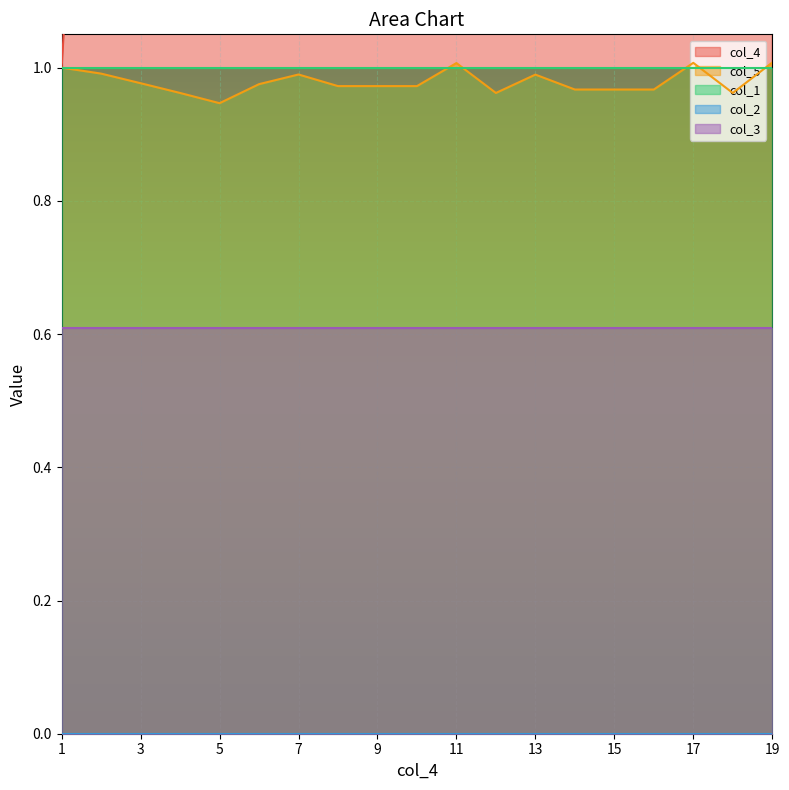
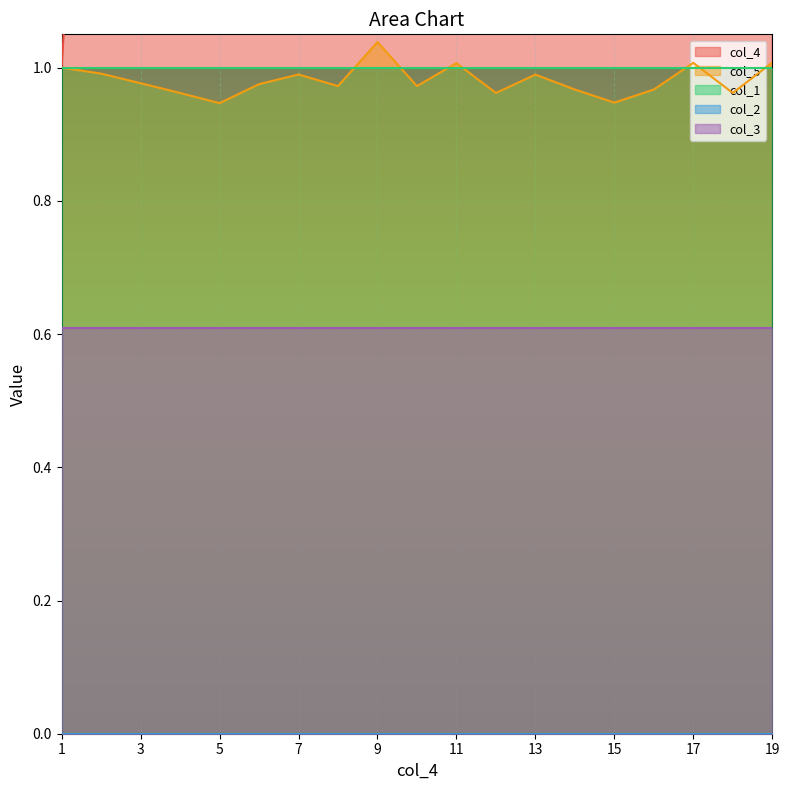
  {
    "col_5": {
      "3": 0.98,
      "5": 0.95,
      "7": 0.99,
-     "9": 0.97,
+     "9": 1.04,
      "11": 1.01,
      "13": 0.99,
-     "15": 0.97,
+     "15": 0.95,
      "19": 1.01
    },
    "col_1": {
      "3": 1.00,
      "5": 1.00,
      "7": 1.00,
      "9": 1.00,
      "11": 1.00,
      "13": 1.00,
      "15": 1.00,
      "19": 1.00
    },
    "col_2": {
      "1": 0.00,
      "3": 0.00,
      "5": 0.00,
      "7": 0.00,
      "9": 0.00,
      "11": 0.00,
      "13": 0.00,
      "15": 0.00,
      "17": 0.00,
      "19": 0.00
    },
    "col_3": {
      "1": 0.61,
      "3": 0.61,
      "5": 0.61,
      "7": 0.61,
      "9": 0.61,
      "11": 0.61,
      "13": 0.61,
      "15": 0.61,
      "17": 0.61,
      "19": 0.61
    }
  }
